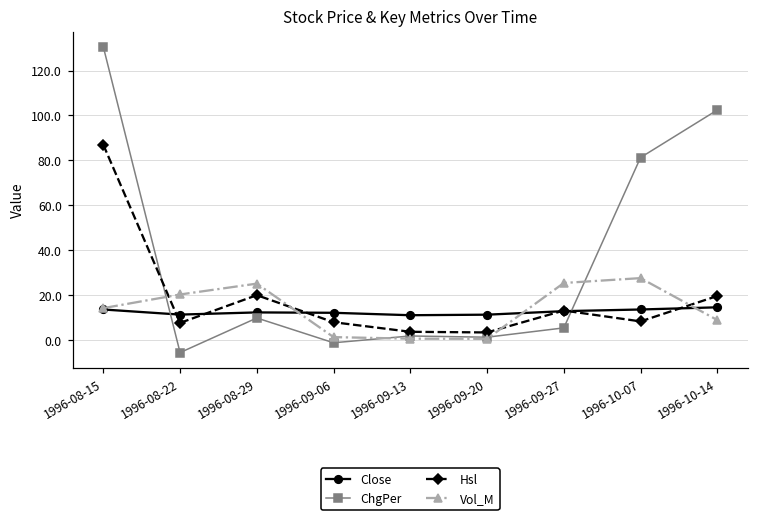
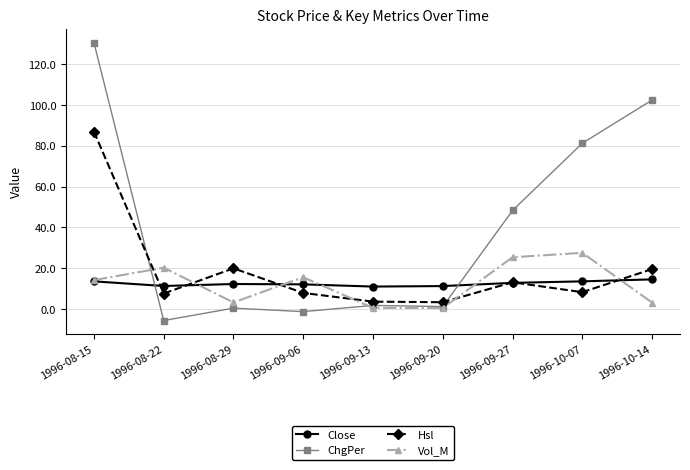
  {
    "ChgPer": {
      "1996-08-15": 131,
      "1996-08-22": -6,
-     "1996-08-29": 10,
+     "1996-08-29": 0,
      "1996-09-06": -1,
-     "1996-09-27": 5,
+     "1996-09-27": 48,
      "1996-10-07": 81,
      "1996-10-14": 102
    },
    "Vol_M": {
      "1996-08-22": 20,
-     "1996-08-29": 25,
-     "1996-09-06": 1,
+     "1996-08-29": 3,
+     "1996-09-06": 16,
      "1996-09-27": 25,
      "1996-10-07": 28,
-     "1996-10-14": 9
+     "1996-10-14": 3
    }
  }
